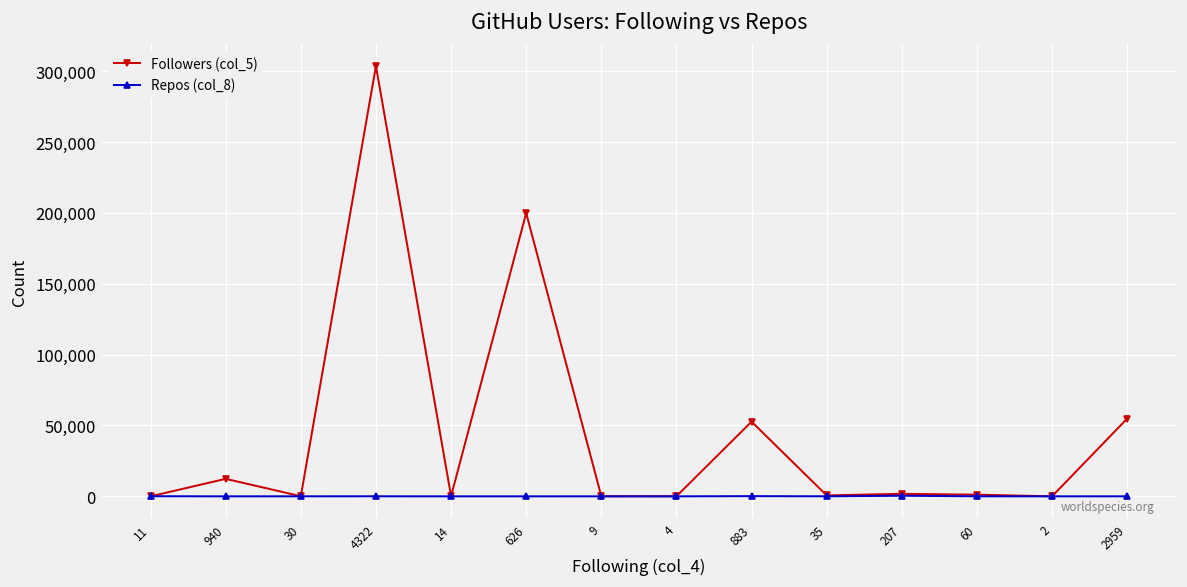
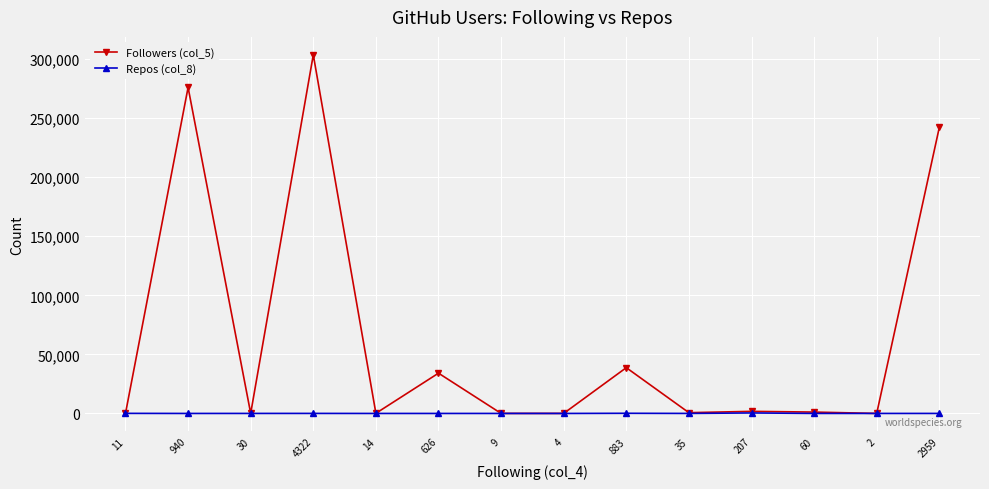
  {
    "Followers (col_5)": {
-     "940": "12,000",
+     "940": "276,000",
      "4322": "304,000",
-     "626": "200,000",
-     "883": "53,000",
-     "2959": "55,000"
+     "626": "34,000",
+     "883": "39,000",
+     "2959": "242,000"
    },
    "Repos (col_8)": {
      "940": "0",
      "4322": "0",
      "626": "0",
      "883": "0",
      "2959": "0"
    }
  }
